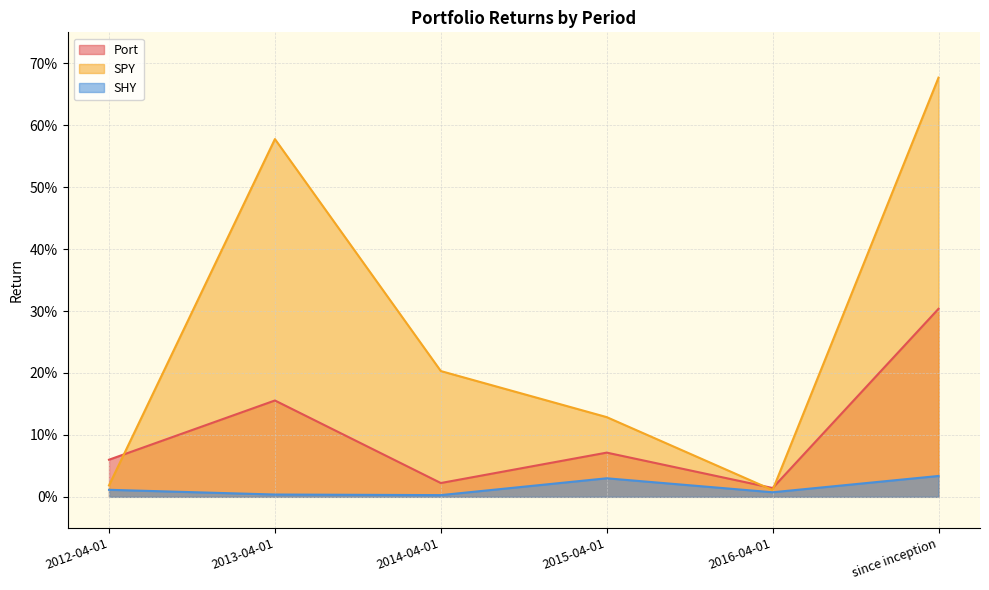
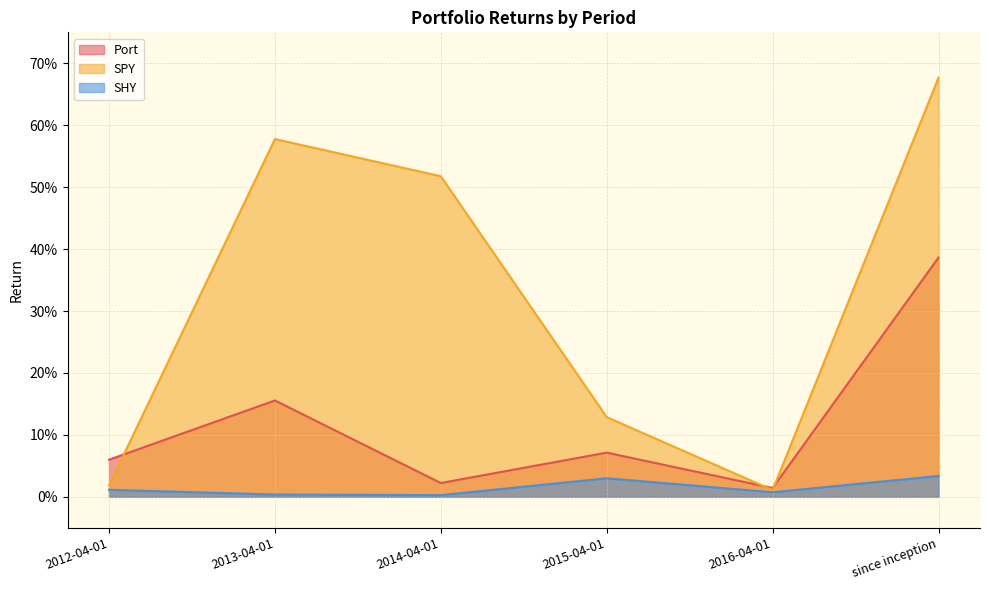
  {
    "Port": {
      "2012-04-01": "6%",
      "2013-04-01": "16%",
      "2014-04-01": "2%",
      "2015-04-01": "7%",
-     "since inception": "30%"
+     "since inception": "39%"
    },
    "SPY": {
      "2012-04-01": "2%",
      "2013-04-01": "58%",
-     "2014-04-01": "20%",
+     "2014-04-01": "52%",
      "2015-04-01": "13%",
      "since inception": "68%"
    },
    "SHY": {
      "2012-04-01": "1%",
      "2013-04-01": "0%",
      "2014-04-01": "0%",
      "2015-04-01": "3%",
      "since inception": "3%"
    }
  }
